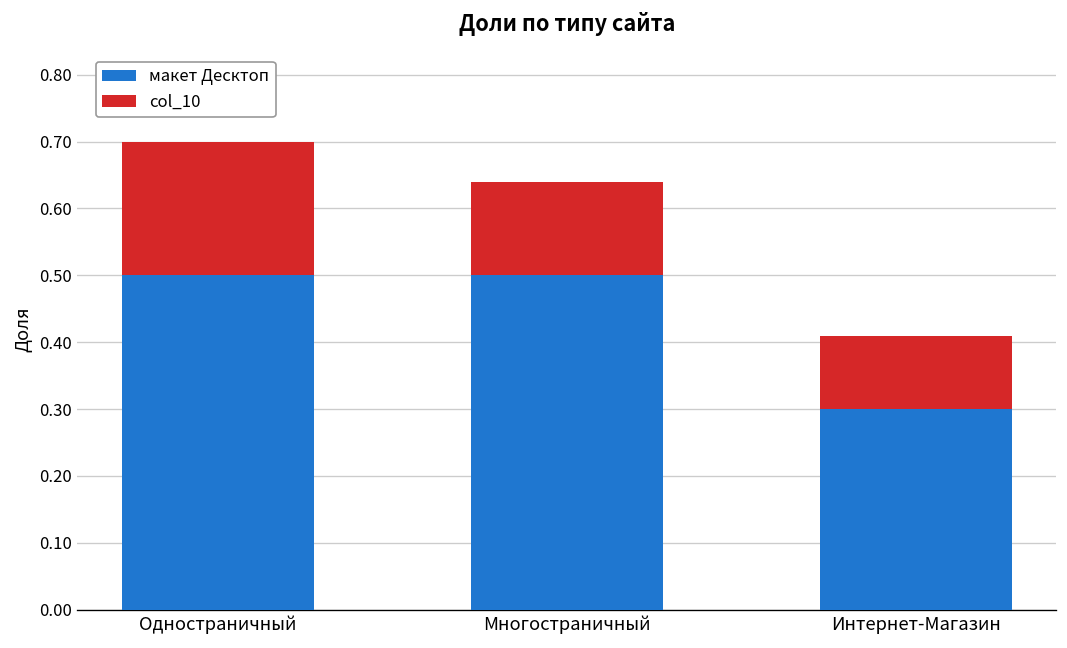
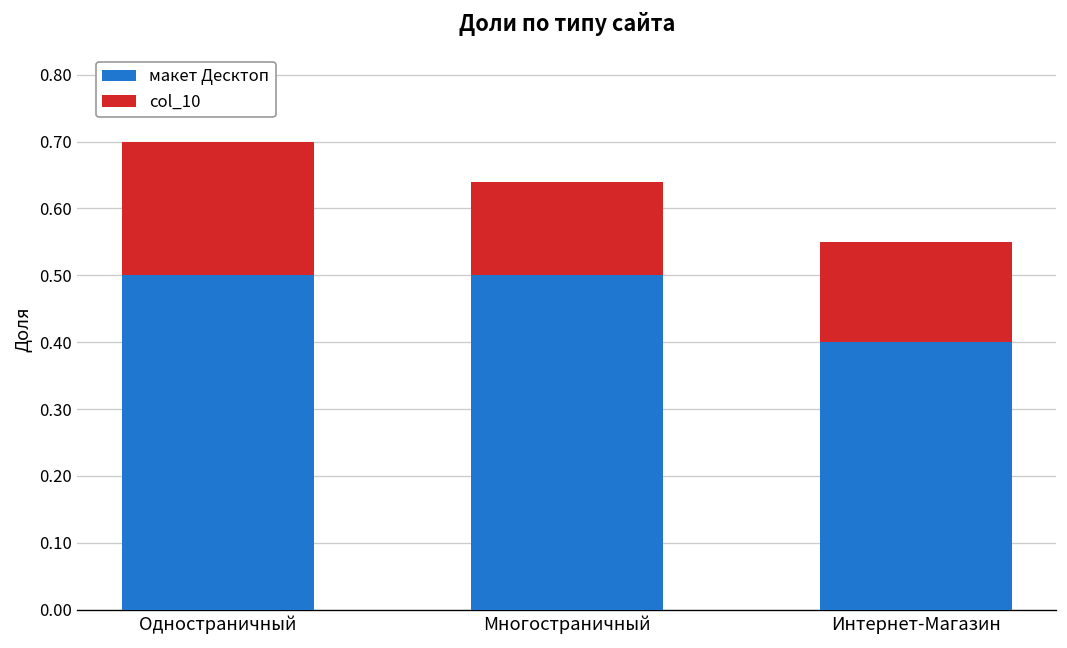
  {
    "макет Десктоп": {
      "Одностраничный": 0.5,
      "Многостраничный": 0.5,
-     "Интернет-Магазин": 0.3
+     "Интернет-Магазин": 0.4
    },
    "col_10": {
      "Одностраничный": 0.20,
      "Многостраничный": 0.14,
-     "Интернет-Магазин": 0.11
+     "Интернет-Магазин": 0.15
    }
  }
